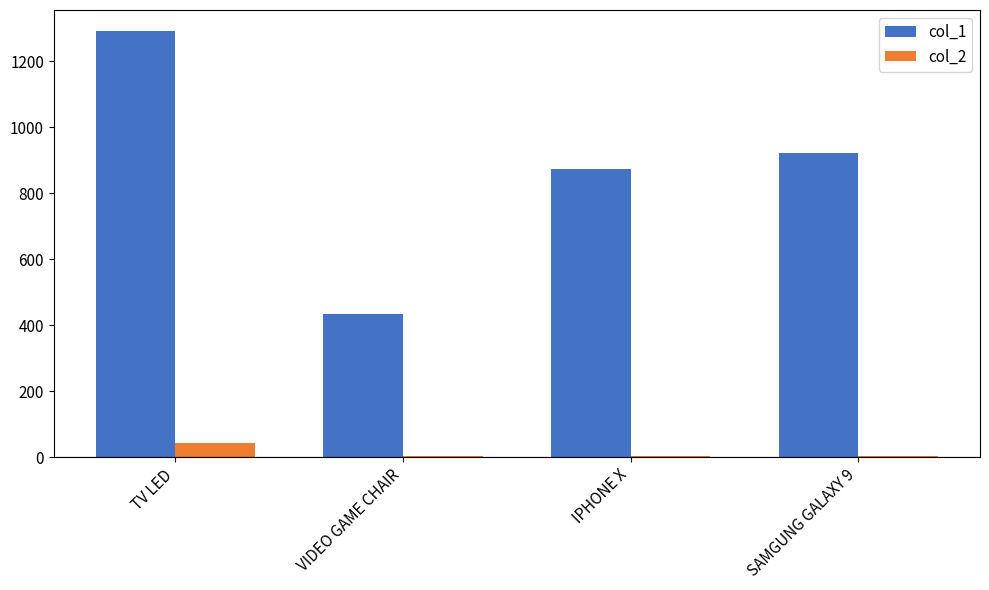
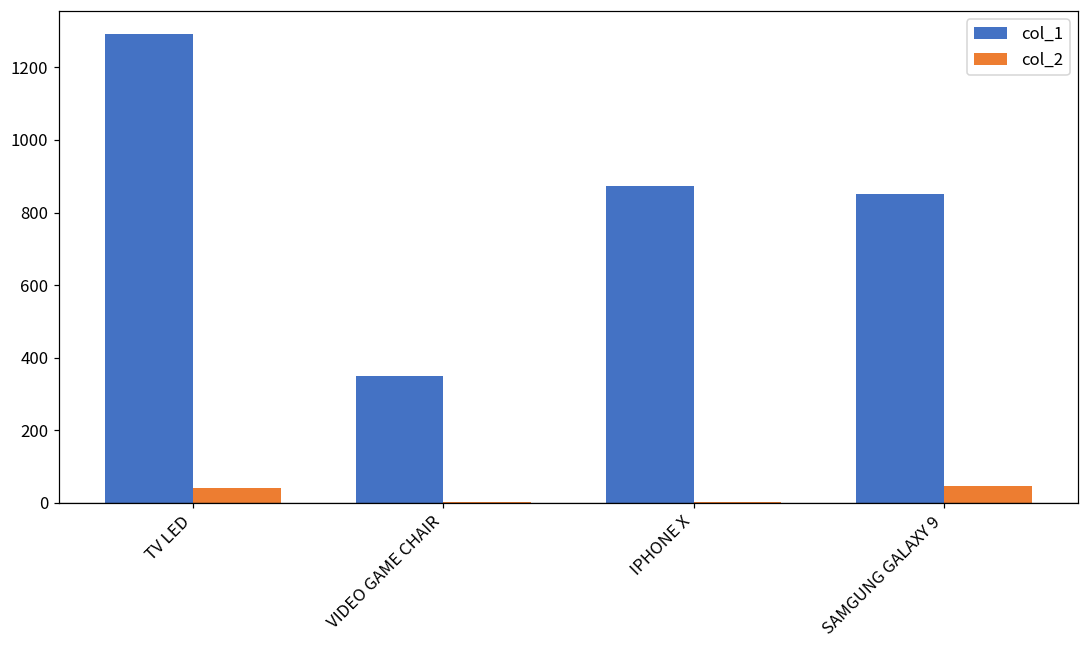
  {
    "col_1": {
      "TV LED": 1290,
-     "VIDEO GAME CHAIR": 430,
+     "VIDEO GAME CHAIR": 350,
      "IPHONE X": 870,
-     "SAMGUNG GALAXY 9": 920
+     "SAMGUNG GALAXY 9": 850
    },
    "col_2": {
      "TV LED": 40,
-     "SAMGUNG GALAXY 9": 0
+     "SAMGUNG GALAXY 9": 50
    }
  }
